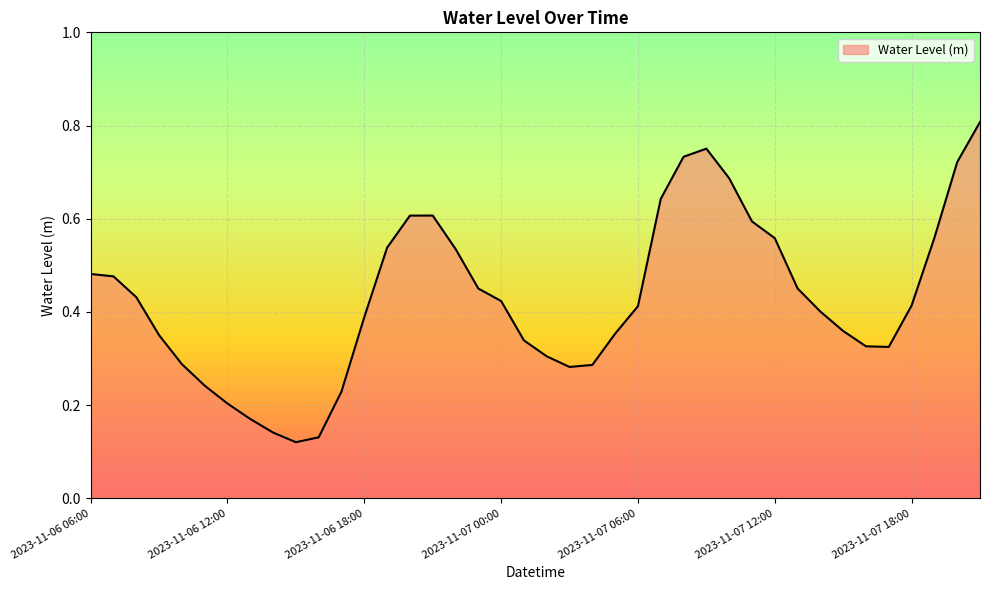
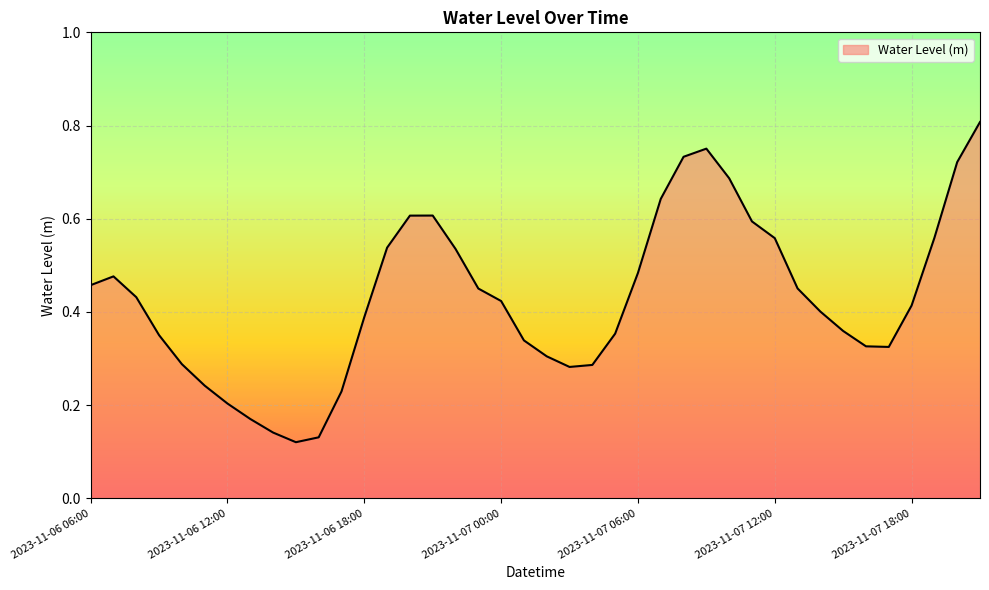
  {
-   "2023-11-06 06:00": 0.48,
+   "2023-11-06 06:00": 0.46,
    "2023-11-06 12:00": 0.20,
    "2023-11-06 18:00": 0.39,
    "2023-11-07 00:00": 0.42,
-   "2023-11-07 06:00": 0.41,
+   "2023-11-07 06:00": 0.48,
    "2023-11-07 12:00": 0.56,
    "2023-11-07 18:00": 0.41
  }
